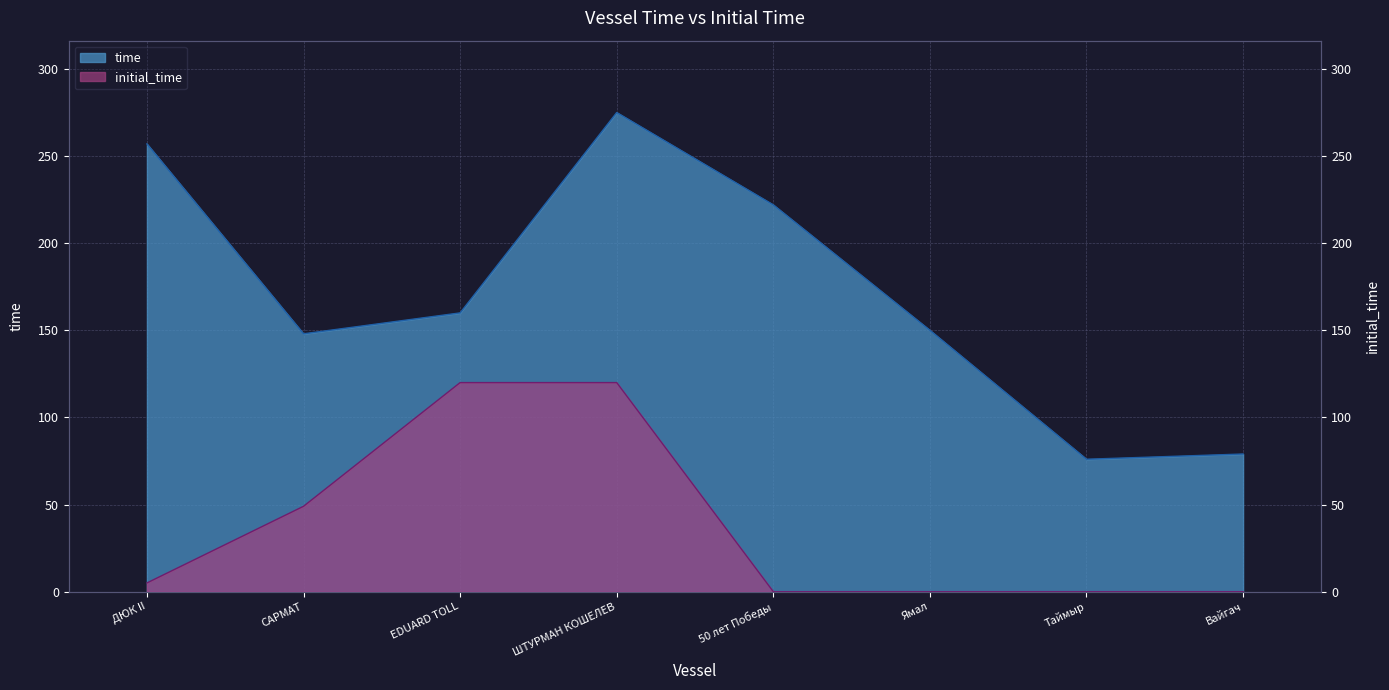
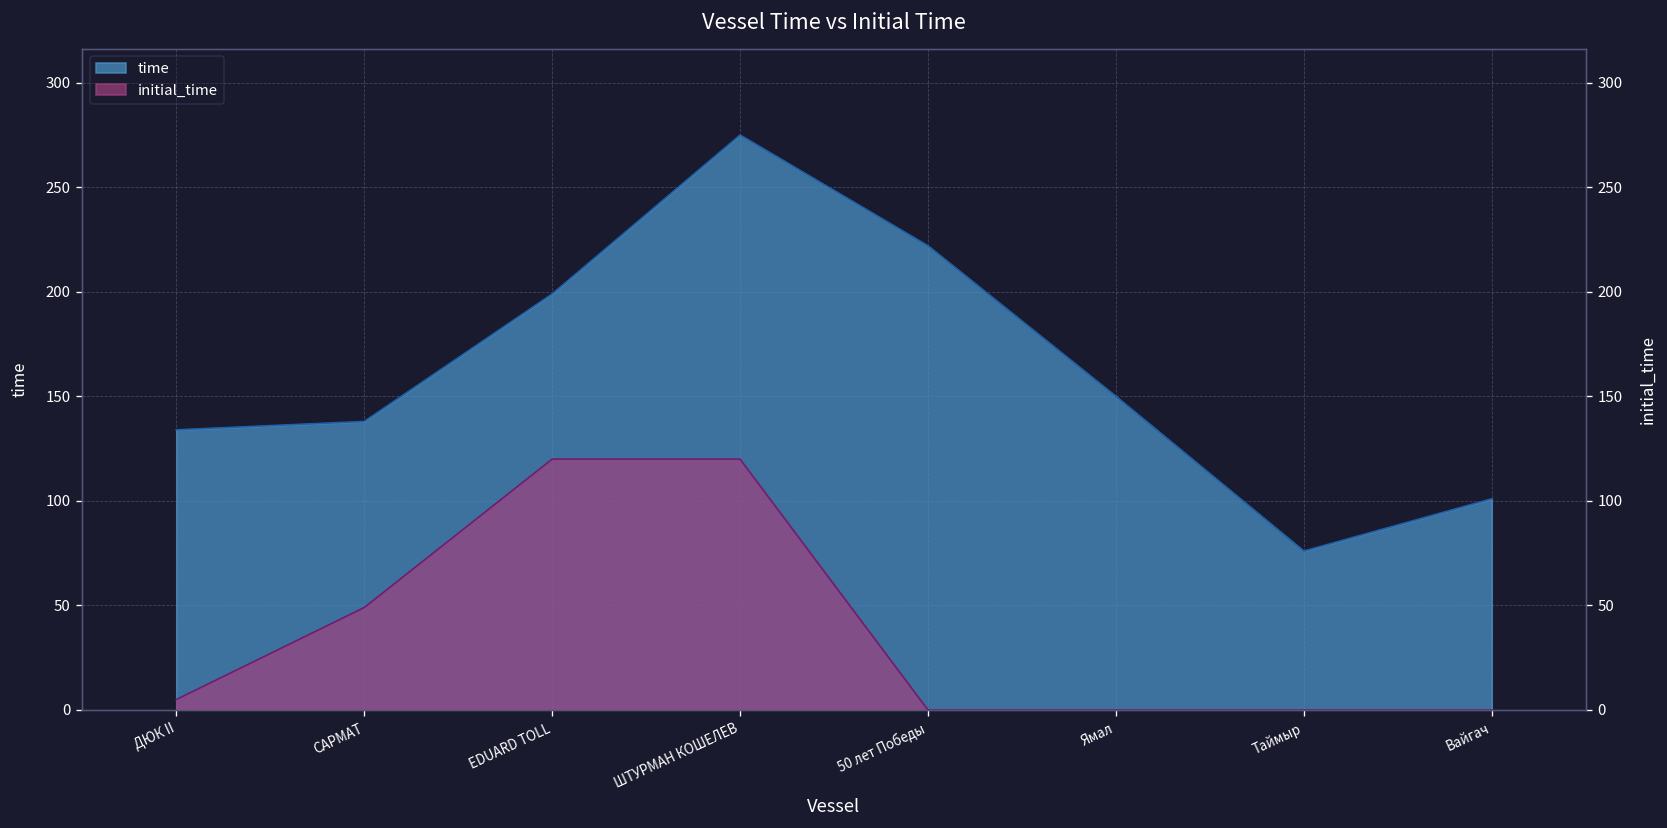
  {
    "time": {
-     "ДЮК II": 257,
-     "САРМАТ": 148,
-     "EDUARD TOLL": 160,
+     "ДЮК II": 134,
+     "САРМАТ": 138,
+     "EDUARD TOLL": 199,
      "ШТУРМАН КОШЕЛЕВ": 275,
      "50 лет Победы": 222,
      "Ямал": 150,
      "Таймыр": 76,
-     "Вайгач": 79
+     "Вайгач": 101
    },
    "initial_time": {
      "ДЮК II": 5,
      "САРМАТ": 49,
      "EDUARD TOLL": 120,
      "ШТУРМАН КОШЕЛЕВ": 120,
      "50 лет Победы": 0,
      "Ямал": 0,
      "Таймыр": 0,
      "Вайгач": 0
    }
  }
